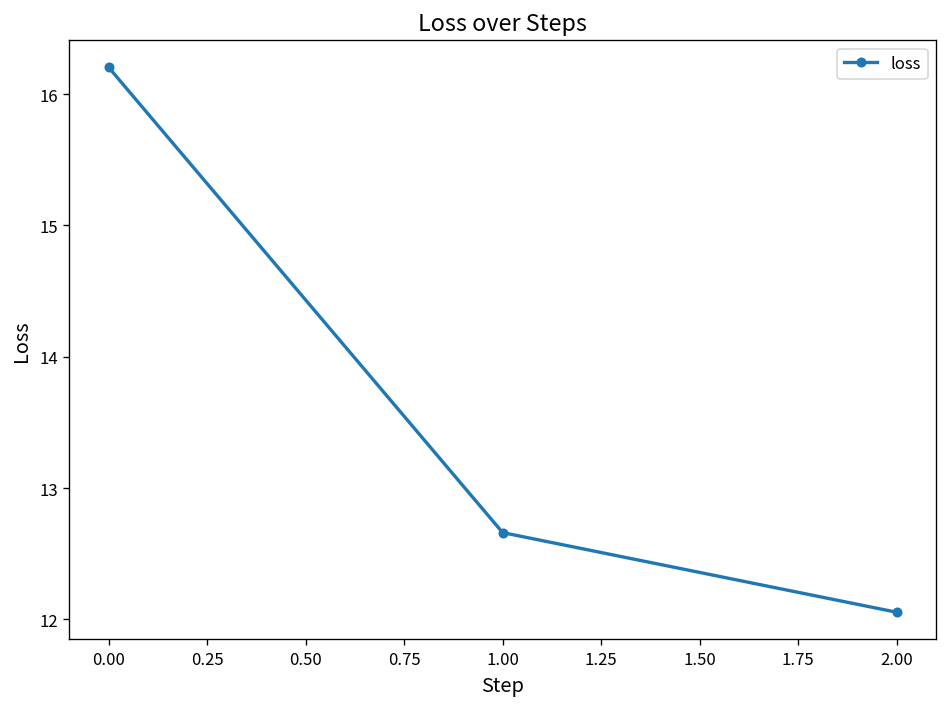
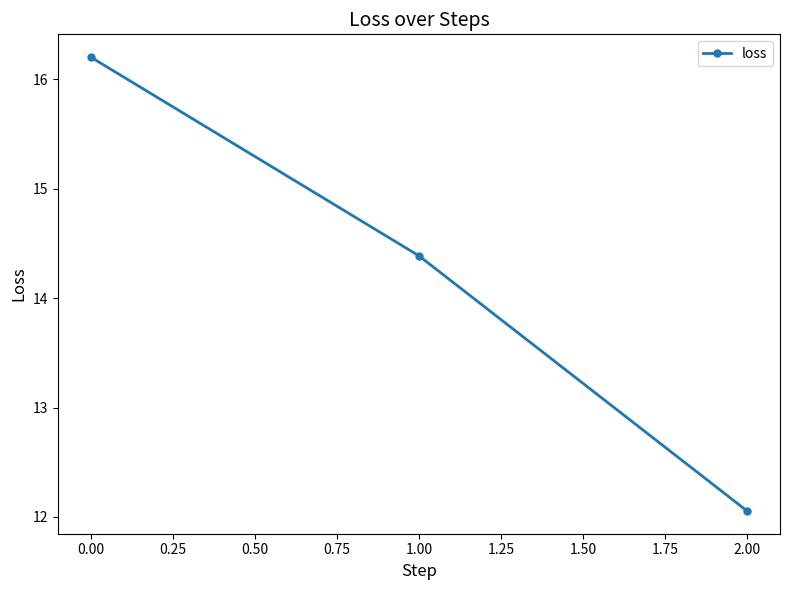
  {
    "0.00": 16.20,
-   "1.00": 12.66,
+   "1.00": 14.39,
    "2.00": 12.05
  }
